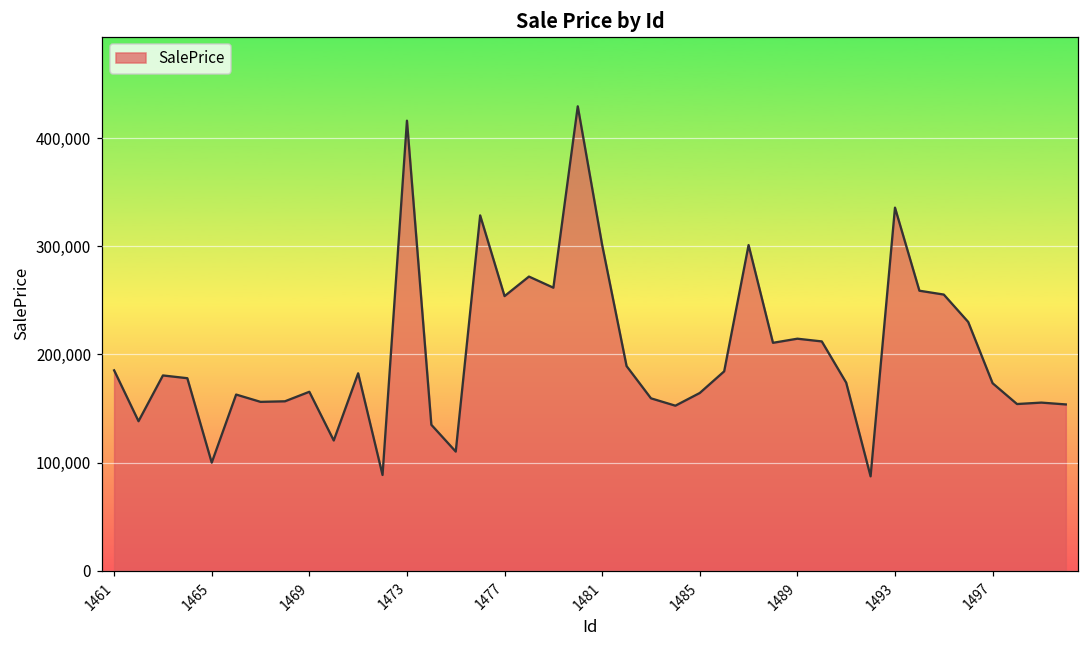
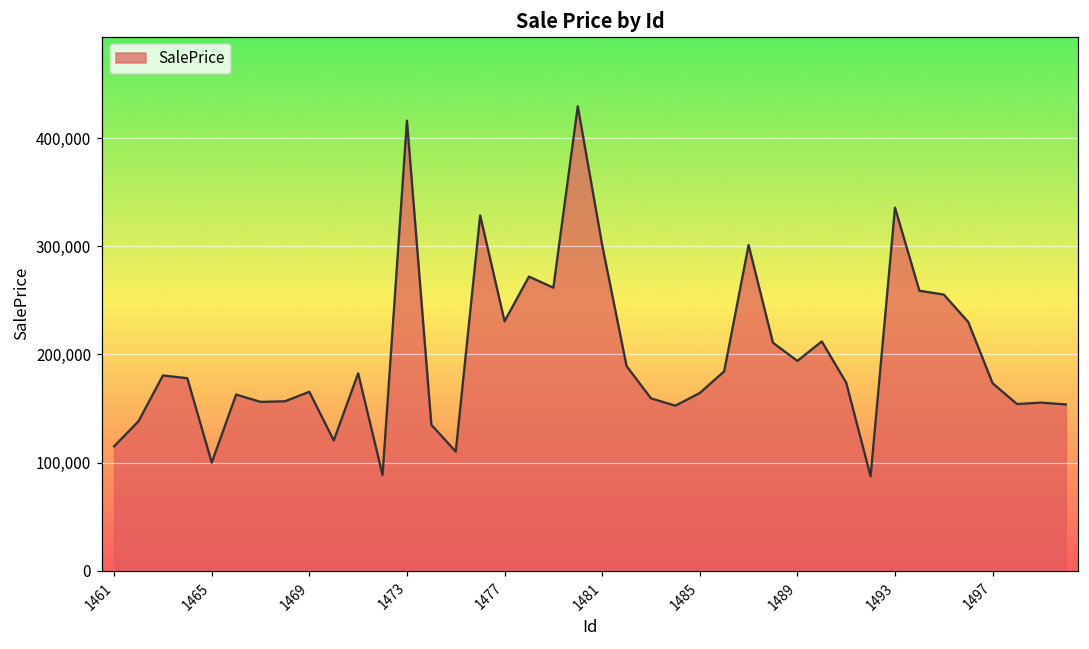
  {
-   "1461": "190,000",
+   "1461": "110,000",
    "1465": "100,000",
    "1469": "170,000",
    "1473": "420,000",
-   "1477": "250,000",
+   "1477": "230,000",
    "1481": "300,000",
    "1485": "160,000",
-   "1489": "210,000",
+   "1489": "190,000",
    "1493": "340,000",
    "1497": "170,000"
  }
